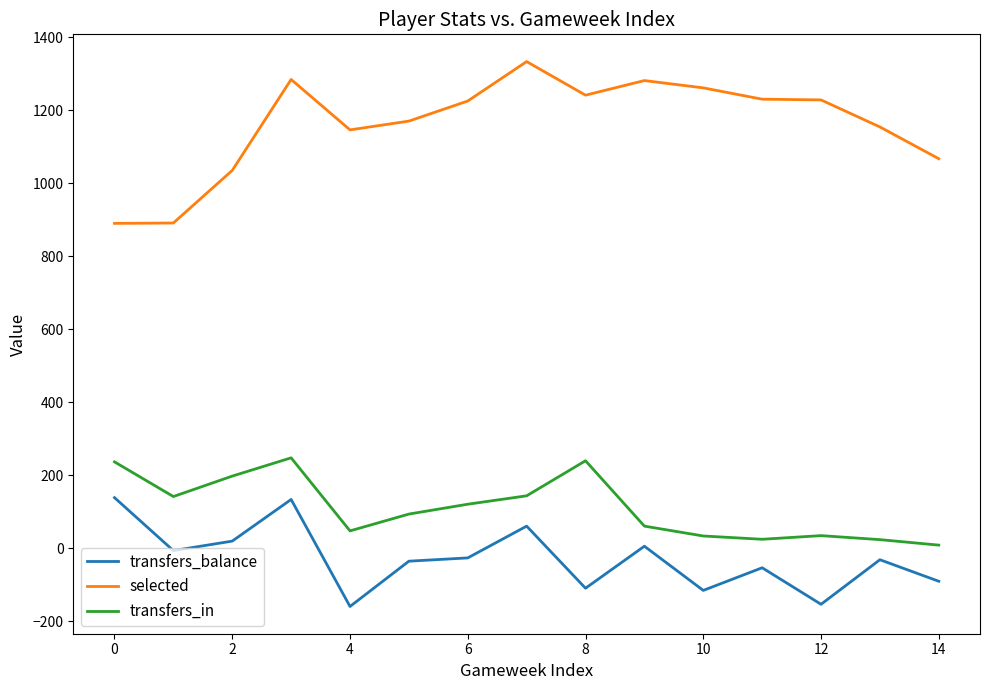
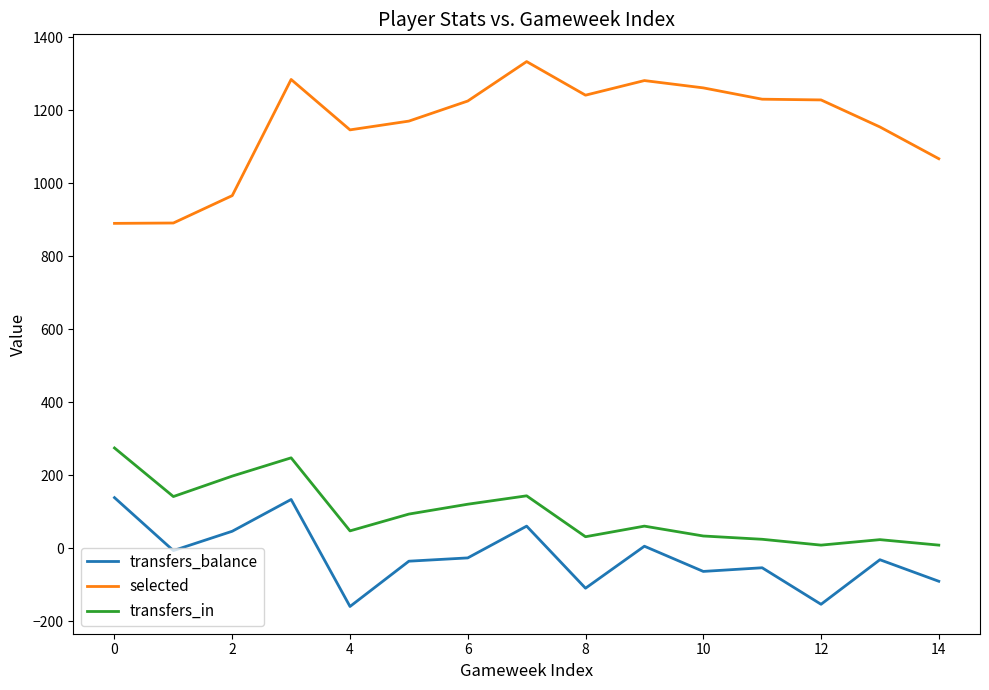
  {
    "transfers_balance": {
      "0": 140,
-     "2": 20,
+     "2": 50,
      "4": -160,
      "6": -30,
      "8": -110,
-     "10": -120,
+     "10": -60,
      "12": -150,
      "14": -90
    },
    "selected": {
      "0": 890,
-     "2": 1040,
+     "2": 970,
      "4": 1150,
      "6": 1230,
      "8": 1240,
      "10": 1260,
      "12": 1230,
      "14": 1070
    },
    "transfers_in": {
-     "0": 240,
+     "0": 280,
      "2": 200,
      "4": 50,
      "6": 120,
-     "8": 240,
+     "8": 30,
      "10": 30,
-     "12": 40,
+     "12": 10,
      "14": 10
    }
  }
